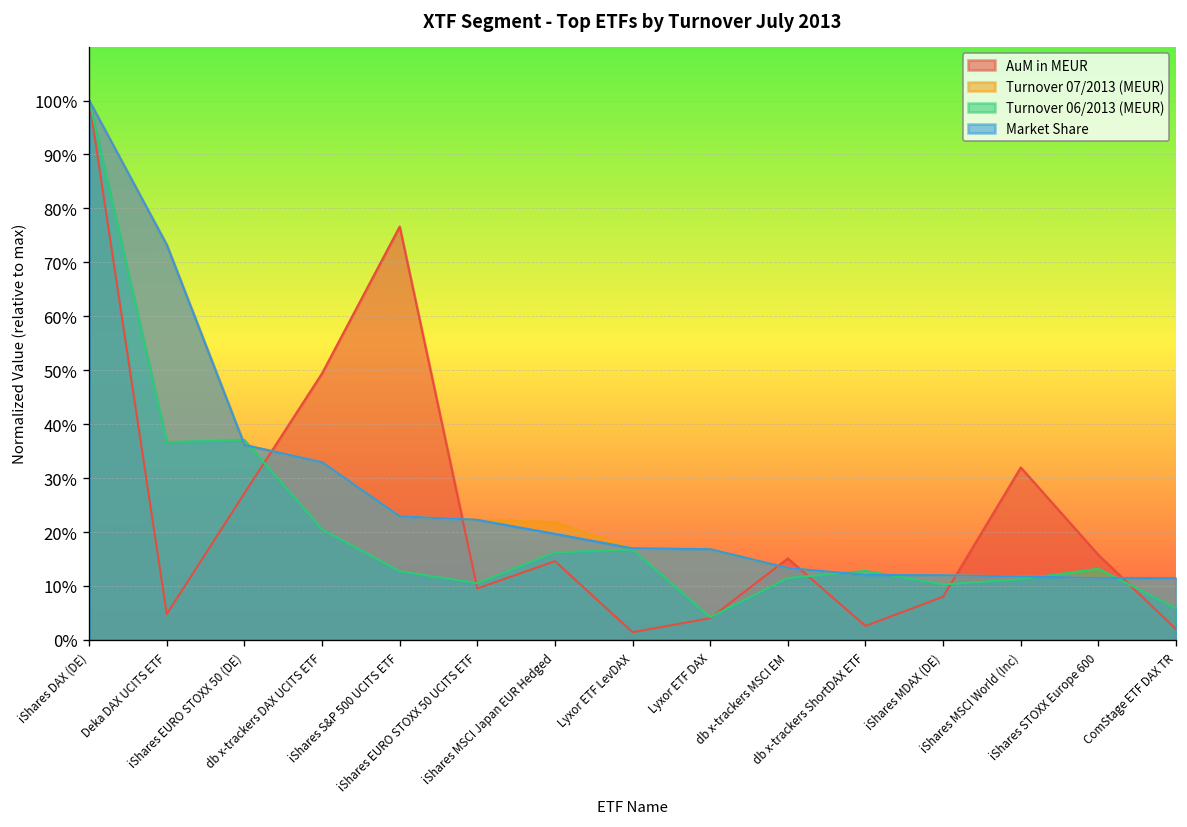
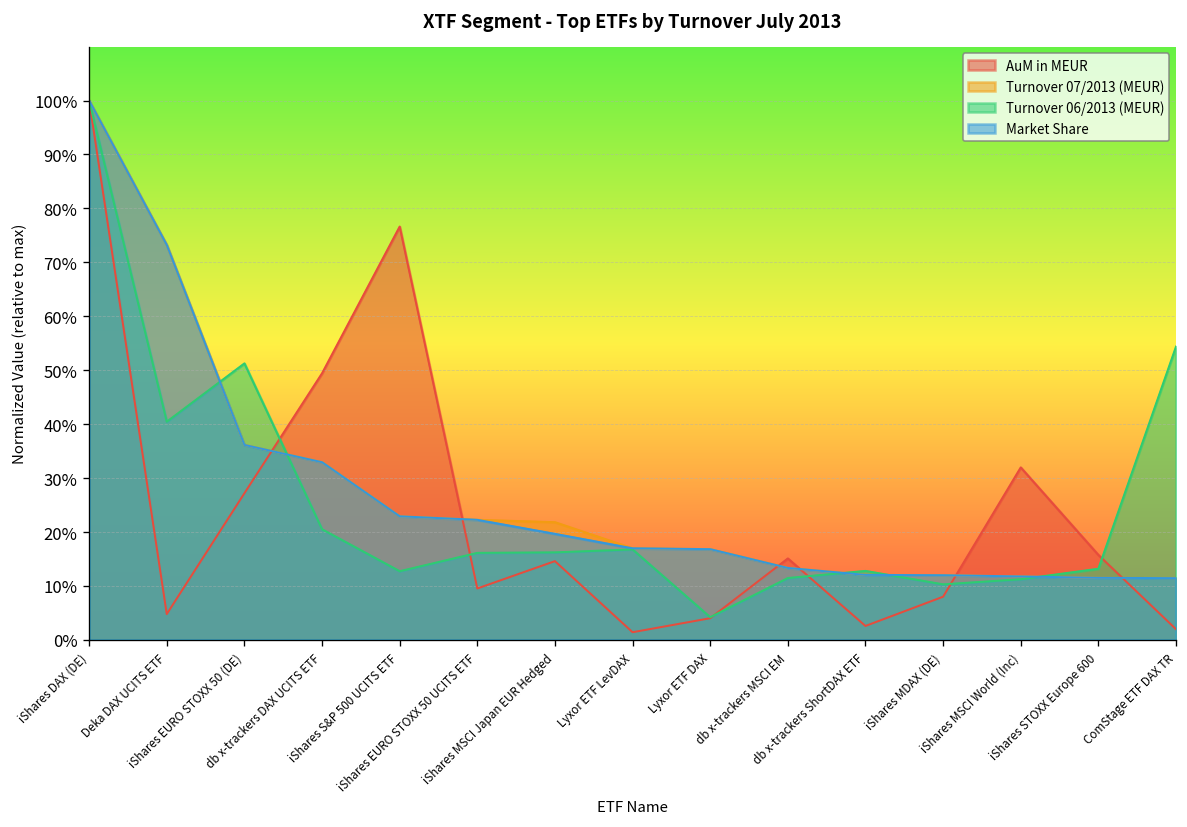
  {
    "AuM in MEUR": {
      "Deka DAX UCITS ETF": "5%",
      "iShares EURO STOXX 50 (DE)": "27%",
      "db x-trackers DAX UCITS ETF": "49%",
      "iShares S&P 500 UCITS ETF": "77%",
      "iShares EURO STOXX 50 UCITS ETF": "10%",
      "iShares MSCI Japan EUR Hedged": "15%",
      "Lyxor ETF LevDAX": "1%",
      "db x-trackers MSCI EM": "15%",
      "db x-trackers ShortDAX ETF": "3%",
      "iShares MDAX (DE)": "8%",
      "iShares MSCI World (Inc)": "32%",
      "iShares STOXX Europe 600": "16%",
      "ComStage ETF DAX TR": "2%"
    },
    "Turnover 07/2013 (MEUR)": {
      "iShares MSCI Japan EUR Hedged": "22%"
    },
    "Turnover 06/2013 (MEUR)": {
-     "Deka DAX UCITS ETF": "37%",
-     "iShares EURO STOXX 50 (DE)": "37%",
+     "Deka DAX UCITS ETF": "40%",
+     "iShares EURO STOXX 50 (DE)": "51%",
      "db x-trackers DAX UCITS ETF": "21%",
      "iShares S&P 500 UCITS ETF": "13%",
-     "iShares EURO STOXX 50 UCITS ETF": "11%",
+     "iShares EURO STOXX 50 UCITS ETF": "16%",
      "iShares MSCI Japan EUR Hedged": "16%",
      "db x-trackers MSCI EM": "11%",
      "db x-trackers ShortDAX ETF": "13%",
      "iShares MDAX (DE)": "10%",
      "iShares STOXX Europe 600": "13%",
-     "ComStage ETF DAX TR": "6%"
+     "ComStage ETF DAX TR": "54%"
    },
    "Market Share": {
      "iShares MSCI Japan EUR Hedged": "20%"
    }
  }
